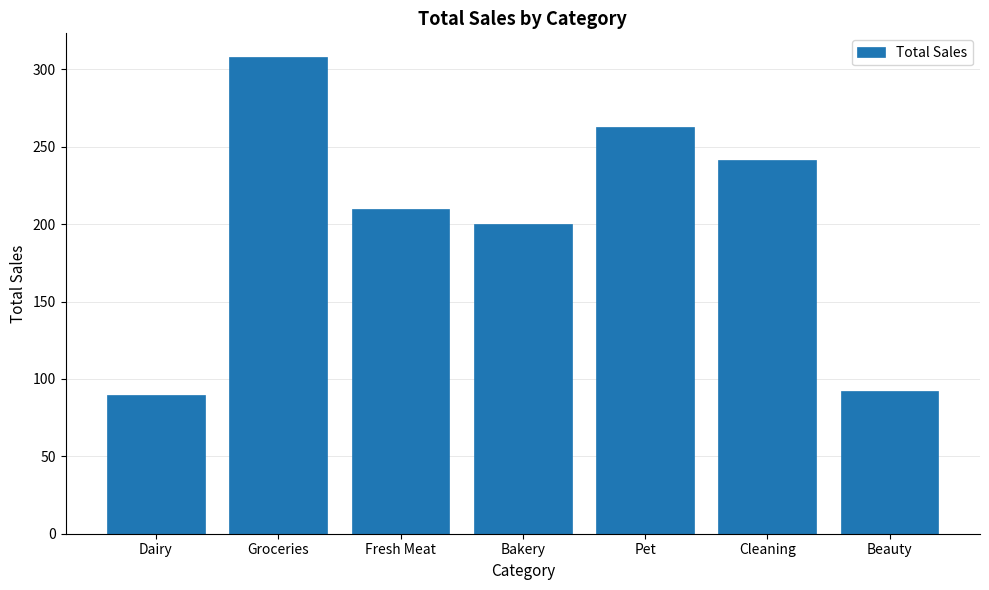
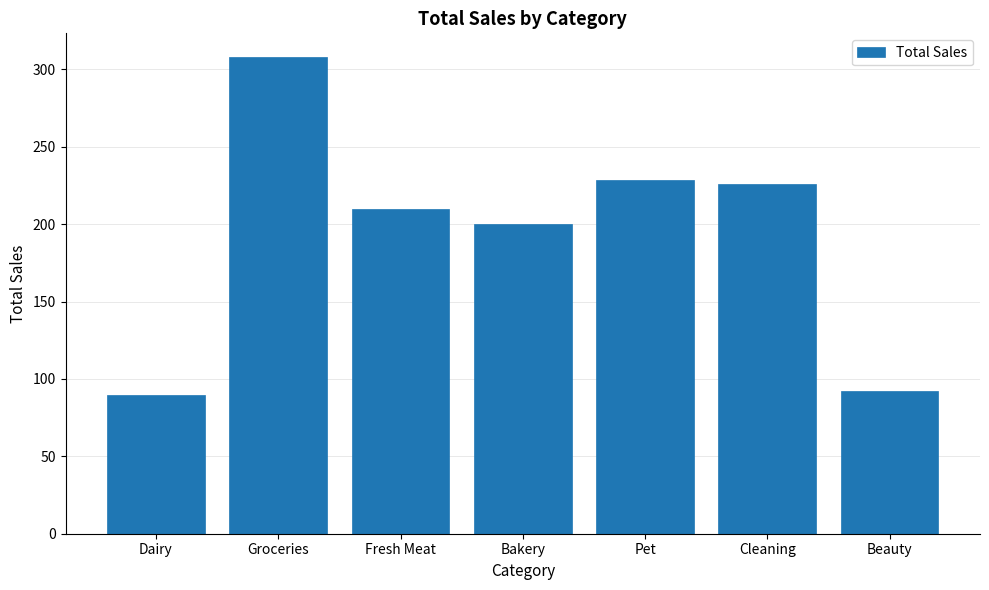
  {
    "Dairy": 90,
    "Groceries": 308,
    "Fresh Meat": 210,
    "Bakery": 200,
-   "Pet": 263,
-   "Cleaning": 241,
+   "Pet": 229,
+   "Cleaning": 226,
    "Beauty": 93
  }
